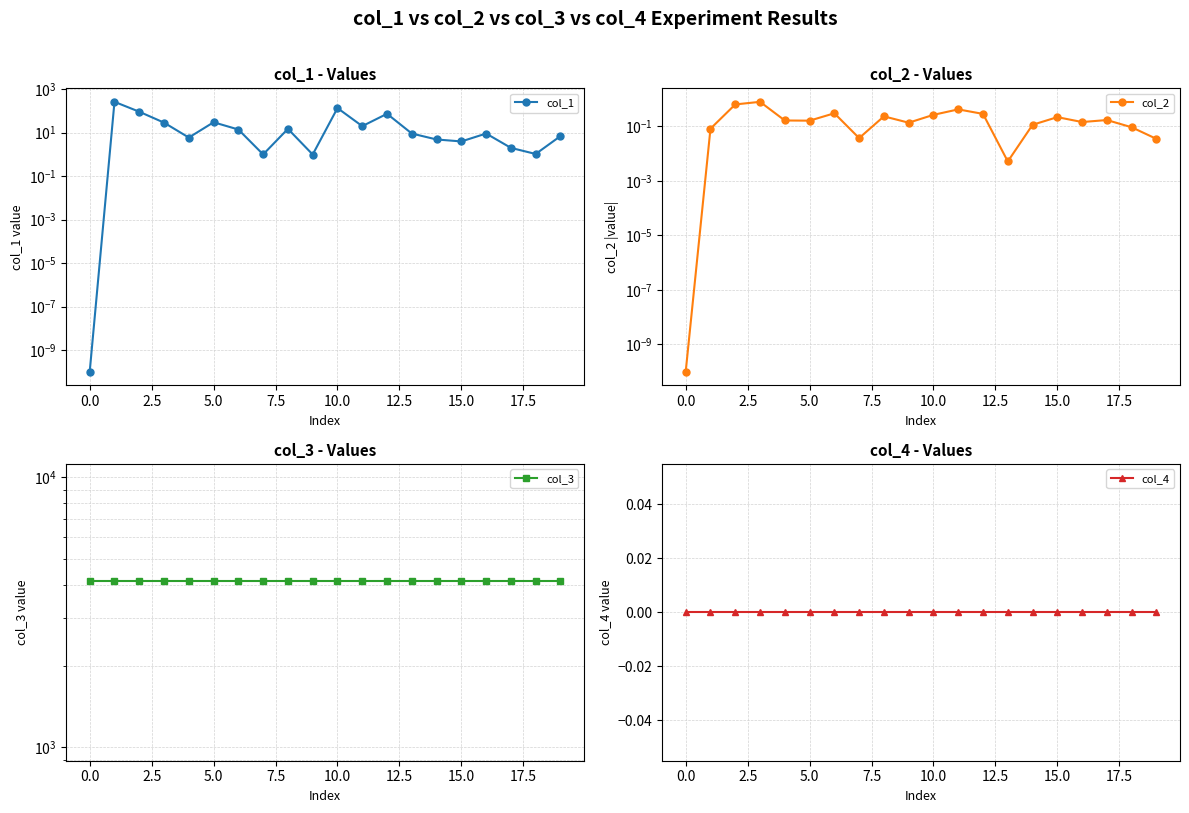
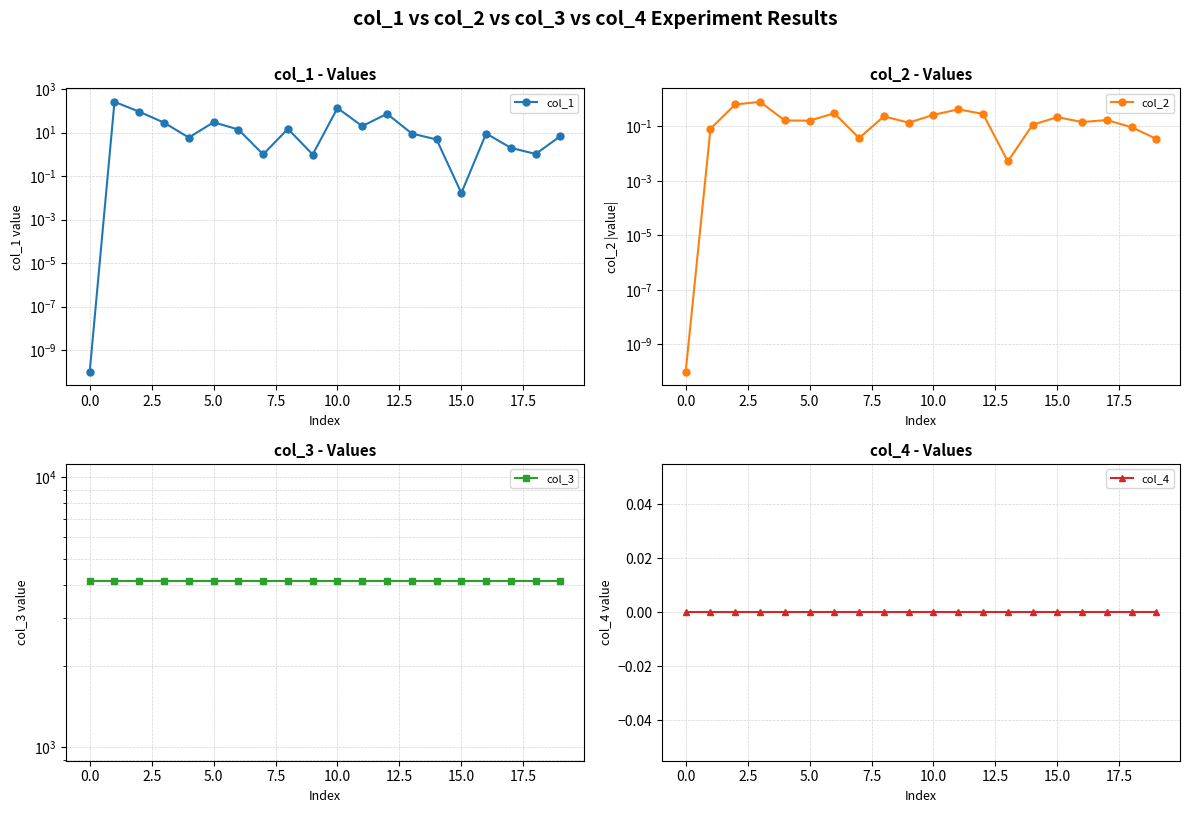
  {
    "col_1 - Values": {
      "0.0": 0.0000000001,
      "5.0": 30,
      "10.0": 100,
-     "15.0": 4
+     "15.0": 0.02
    },
    "col_2 - Values": {
      "0.0": 0.00000000010,
      "5.0": 0.2,
      "10.0": 0.3,
      "15.0": 0.2
    },
    "col_3 - Values": {
      "0.0": 4100,
      "5.0": 4100,
      "10.0": 4100,
      "15.0": 4100
    },
    "col_4 - Values": {
      "0.0": 0.000,
      "5.0": 0.000,
      "10.0": 0.000,
      "15.0": 0.000
    }
  }
